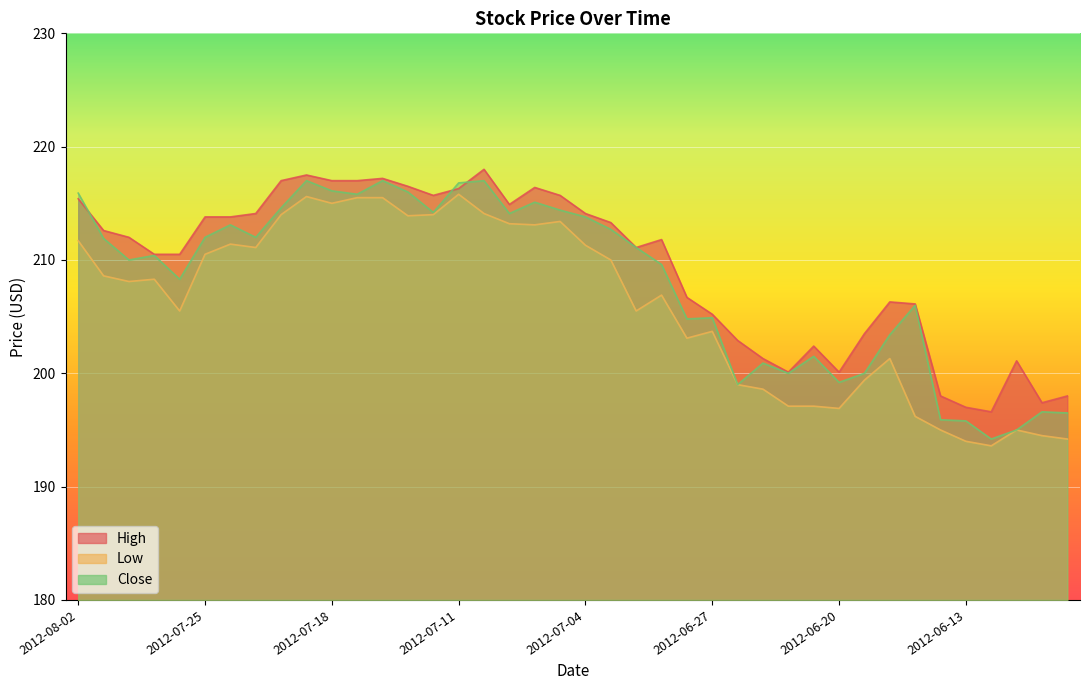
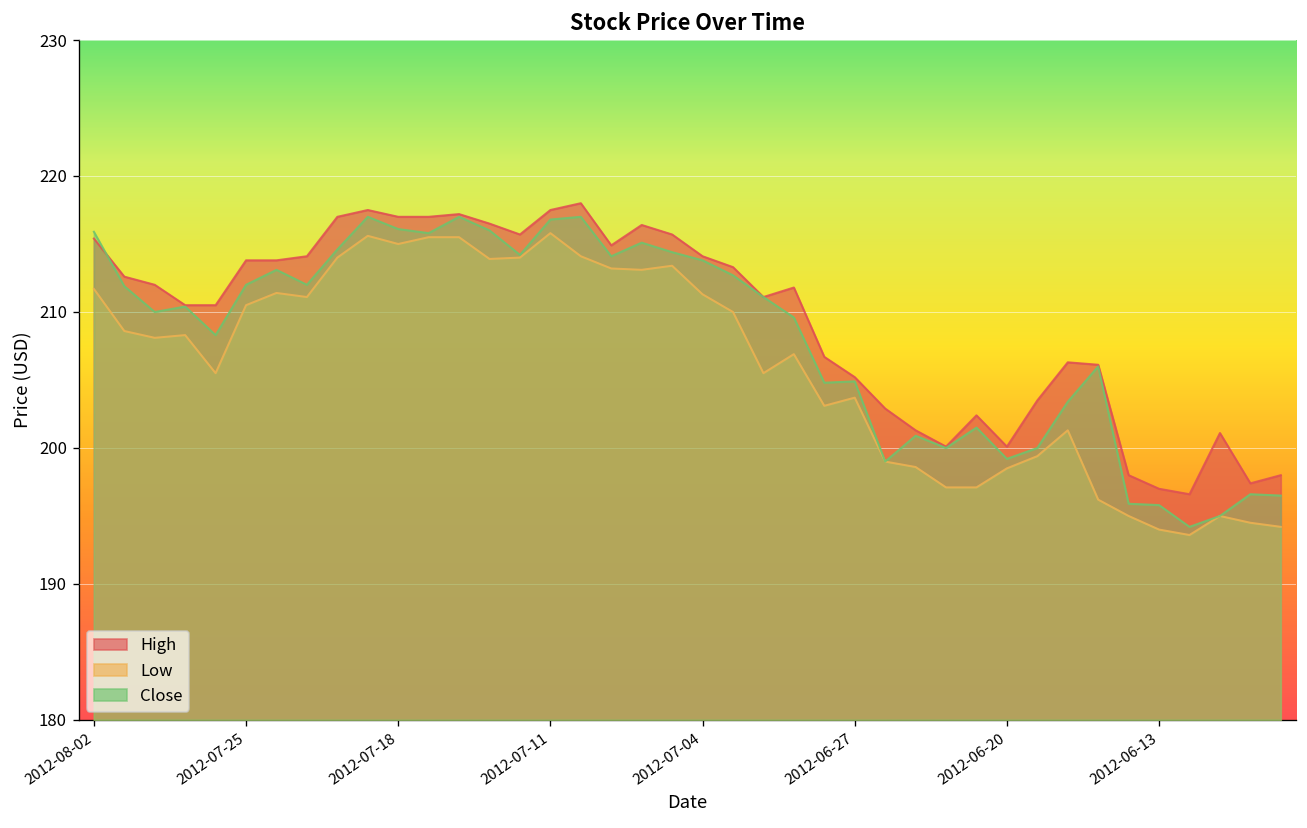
  {
    "High": {
      "2012-08-02": 215.4,
      "2012-07-25": 213.8,
      "2012-07-18": 217.0,
-     "2012-07-11": 216.3,
+     "2012-07-11": 217.5,
      "2012-07-04": 214.1,
      "2012-06-27": 205.2,
      "2012-06-20": 200.1,
      "2012-06-13": 197.0
    },
    "Low": {
      "2012-08-02": 211.7,
      "2012-07-25": 210.5,
      "2012-07-18": 215.0,
      "2012-07-11": 215.8,
      "2012-07-04": 211.3,
      "2012-06-27": 203.7,
-     "2012-06-20": 196.9,
+     "2012-06-20": 198.5,
      "2012-06-13": 194.0
    },
    "Close": {
      "2012-08-02": 215.9,
      "2012-07-25": 212.0,
      "2012-07-18": 216.1,
      "2012-07-11": 216.8,
      "2012-07-04": 213.8,
      "2012-06-27": 204.9,
      "2012-06-20": 199.2,
      "2012-06-13": 195.8
    }
  }
